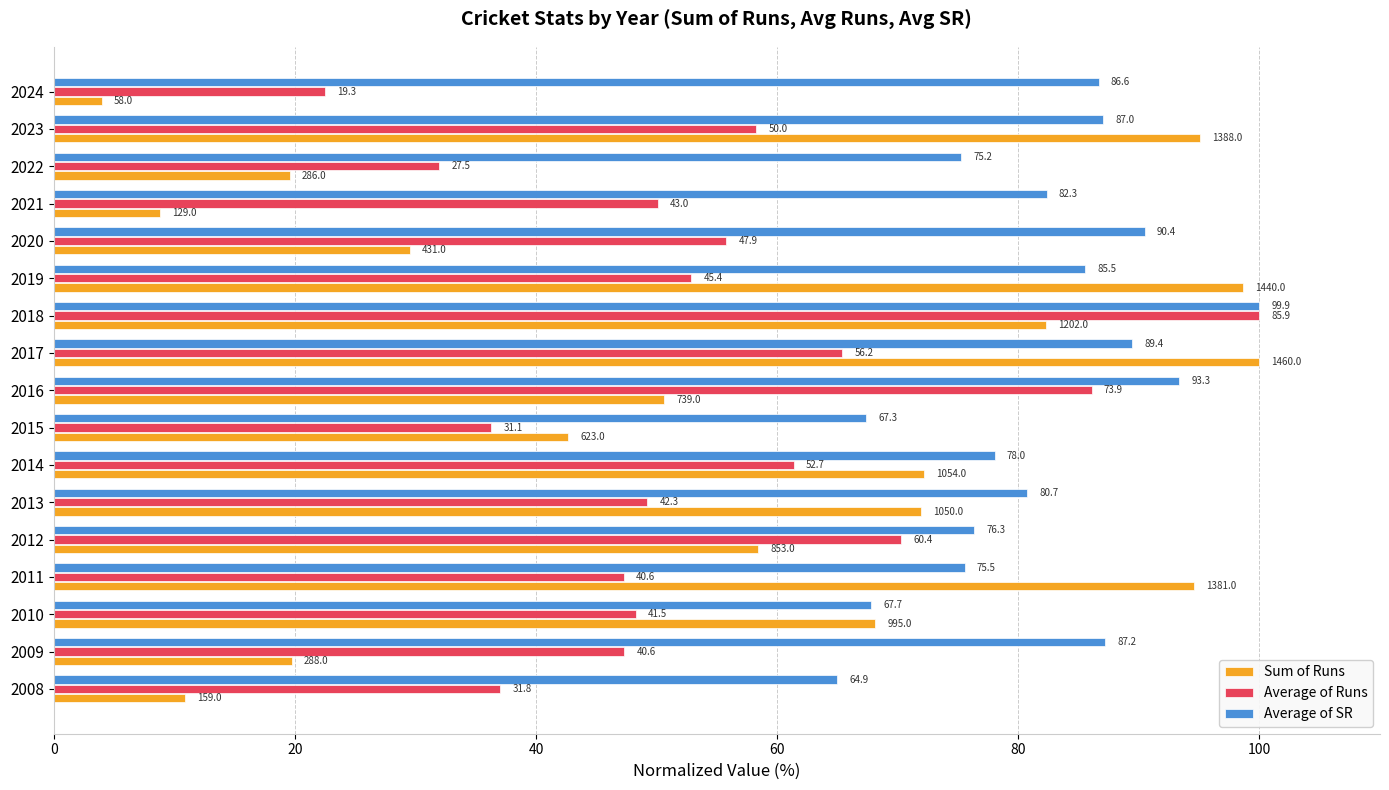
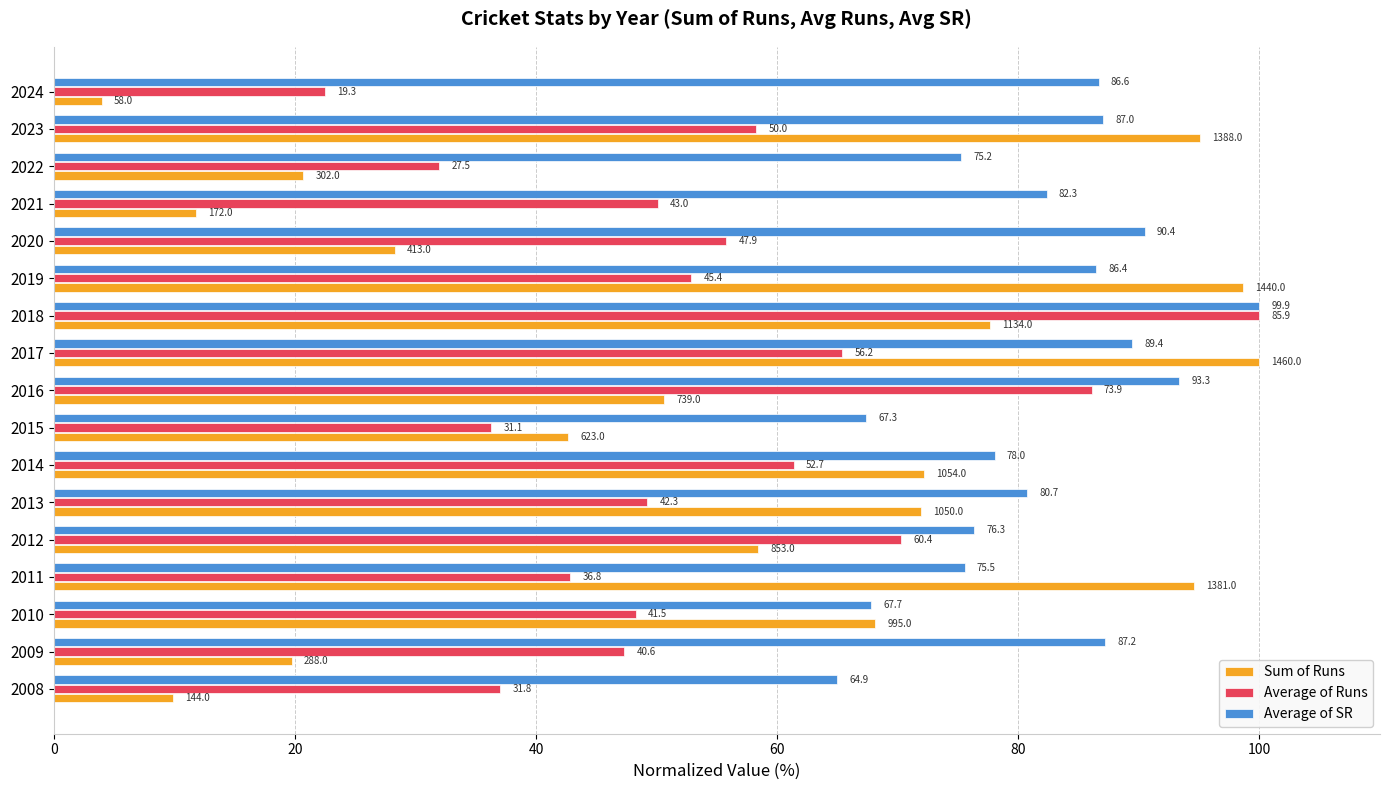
  {
    "Sum of Runs": {
-     "2022": 286.0,
-     "2021": 129.0,
-     "2020": 431.0,
-     "2018": 1202.0,
-     "2008": 159.0
+     "2022": 302.0,
+     "2021": 172.0,
+     "2020": 413.0,
+     "2018": 1134.0,
+     "2008": 144.0
    },
    "Average of Runs": {
-     "2011": 40.6
+     "2011": 36.8
    },
    "Average of SR": {
-     "2019": 85.5,
+     "2019": 86.4,
      "2017": 89.4,
      "2016": 93.3,
      "2014": 78.0,
      "2013": 80.7,
      "2011": 75.5,
      "2009": 87.2
    }
  }
